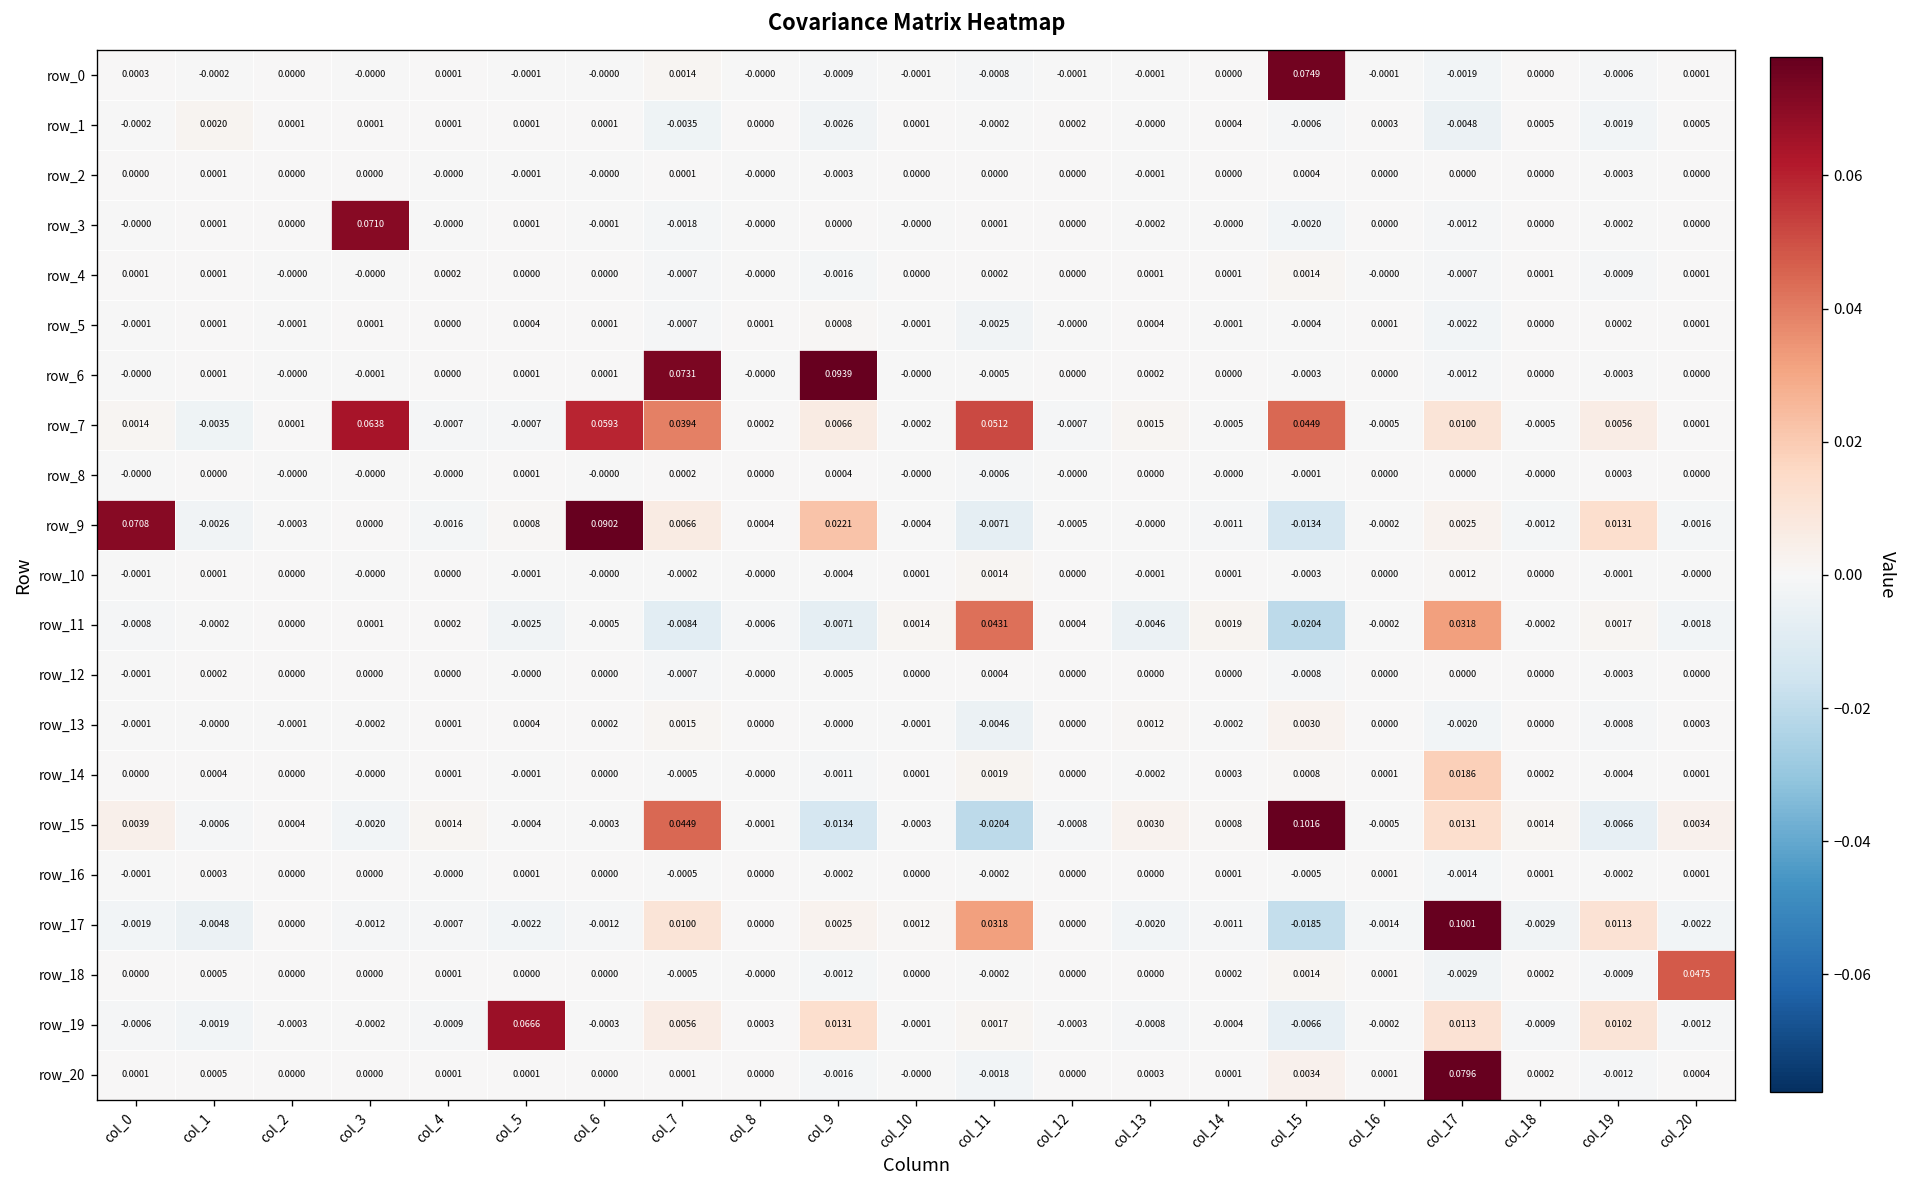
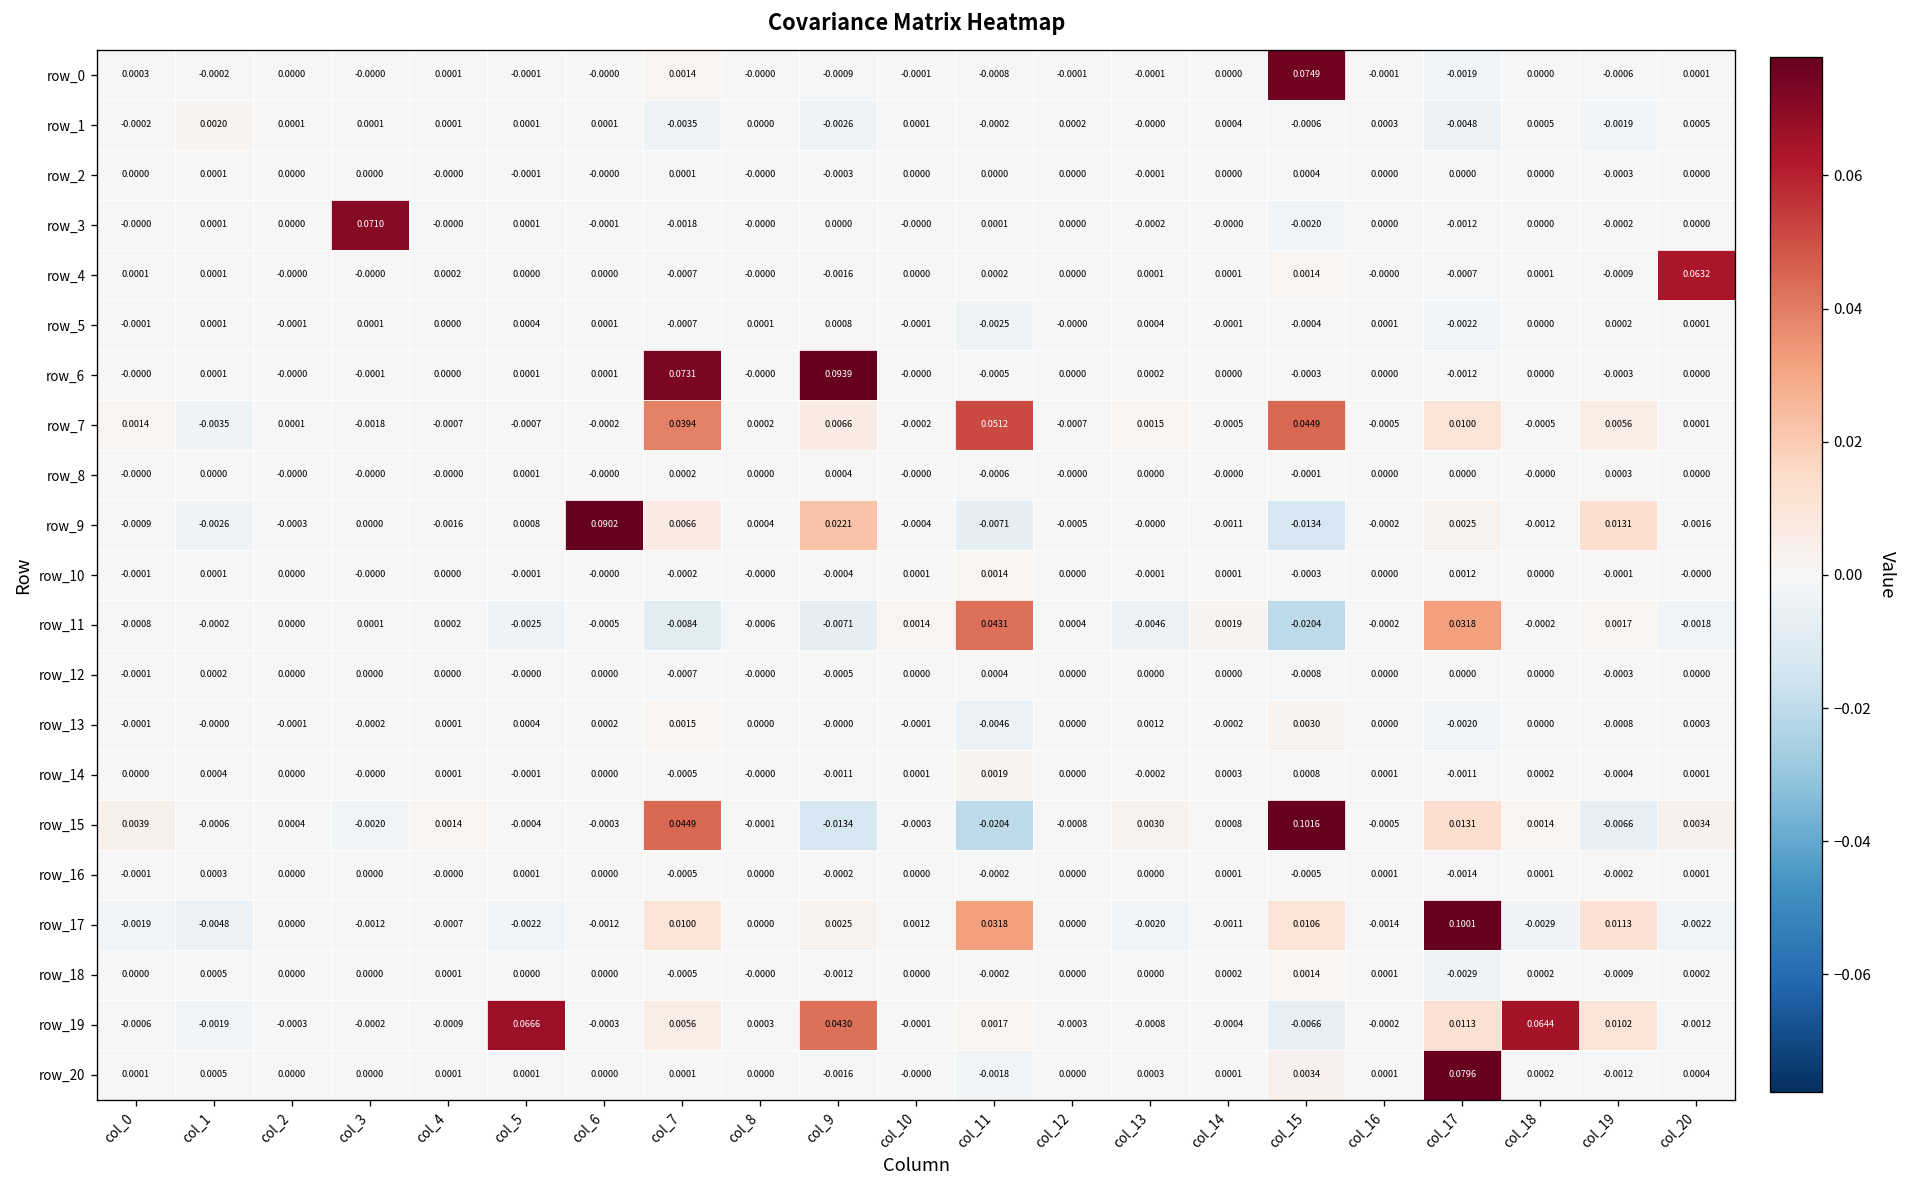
  {
    "row_4": {
      "col_0": 0.0001,
      "col_1": 0.0001,
      "col_2": -0.0000,
      "col_3": -0.0000,
      "col_4": 0.0002,
      "col_5": 0.0000,
      "col_6": 0.0000,
      "col_7": -0.0007,
      "col_8": -0.0000,
      "col_9": -0.0016,
      "col_10": 0.0000,
      "col_11": 0.0002,
      "col_12": 0.0000,
      "col_13": 0.0001,
      "col_14": 0.0001,
      "col_15": 0.0014,
      "col_16": -0.0000,
      "col_17": -0.0007,
      "col_18": 0.0001,
      "col_19": -0.0009,
-     "col_20": 0.0001
+     "col_20": 0.0632
    },
    "row_7": {
      "col_0": 0.0014,
      "col_1": -0.0035,
      "col_2": 0.0001,
-     "col_3": 0.0638,
+     "col_3": -0.0018,
      "col_4": -0.0007,
      "col_5": -0.0007,
-     "col_6": 0.0593,
+     "col_6": -0.0002,
      "col_7": 0.0394,
      "col_8": 0.0002,
      "col_9": 0.0066,
      "col_10": -0.0002,
      "col_11": 0.0512,
      "col_12": -0.0007,
      "col_13": 0.0015,
      "col_14": -0.0005,
      "col_15": 0.0449,
      "col_16": -0.0005,
      "col_17": 0.0100,
      "col_18": -0.0005,
      "col_19": 0.0056,
      "col_20": 0.0001
    },
    "row_9": {
-     "col_0": 0.0708,
+     "col_0": -0.0009,
      "col_1": -0.0026,
      "col_2": -0.0003,
      "col_3": 0.0000,
      "col_4": -0.0016,
      "col_5": 0.0008,
      "col_6": 0.0902,
      "col_7": 0.0066,
      "col_8": 0.0004,
      "col_9": 0.0221,
      "col_10": -0.0004,
      "col_11": -0.0071,
      "col_12": -0.0005,
      "col_13": -0.0000,
      "col_14": -0.0011,
      "col_15": -0.0134,
      "col_16": -0.0002,
      "col_17": 0.0025,
      "col_18": -0.0012,
      "col_19": 0.0131,
      "col_20": -0.0016
    },
    "row_14": {
      "col_0": 0.0000,
      "col_1": 0.0004,
      "col_2": 0.0000,
      "col_3": -0.0000,
      "col_4": 0.0001,
      "col_5": -0.0001,
      "col_6": 0.0000,
      "col_7": -0.0005,
      "col_8": -0.0000,
      "col_9": -0.0011,
      "col_10": 0.0001,
      "col_11": 0.0019,
      "col_12": 0.0000,
      "col_13": -0.0002,
      "col_14": 0.0003,
      "col_15": 0.0008,
      "col_16": 0.0001,
-     "col_17": 0.0186,
+     "col_17": -0.0011,
      "col_18": 0.0002,
      "col_19": -0.0004,
      "col_20": 0.0001
    },
    "row_17": {
      "col_0": -0.0019,
      "col_1": -0.0048,
      "col_2": 0.0000,
      "col_3": -0.0012,
      "col_4": -0.0007,
      "col_5": -0.0022,
      "col_6": -0.0012,
      "col_7": 0.0100,
      "col_8": 0.0000,
      "col_9": 0.0025,
      "col_10": 0.0012,
      "col_11": 0.0318,
      "col_12": 0.0000,
      "col_13": -0.0020,
      "col_14": -0.0011,
-     "col_15": -0.0185,
+     "col_15": 0.0106,
      "col_16": -0.0014,
      "col_17": 0.1001,
      "col_18": -0.0029,
      "col_19": 0.0113,
      "col_20": -0.0022
    },
    "row_18": {
      "col_0": 0.0000,
      "col_1": 0.0005,
      "col_2": 0.0000,
      "col_3": 0.0000,
      "col_4": 0.0001,
      "col_5": 0.0000,
      "col_6": 0.0000,
      "col_7": -0.0005,
      "col_8": -0.0000,
      "col_9": -0.0012,
      "col_10": 0.0000,
      "col_11": -0.0002,
      "col_12": 0.0000,
      "col_13": 0.0000,
      "col_14": 0.0002,
      "col_15": 0.0014,
      "col_16": 0.0001,
      "col_17": -0.0029,
      "col_18": 0.0002,
      "col_19": -0.0009,
-     "col_20": 0.0475
+     "col_20": 0.0002
    },
    "row_19": {
      "col_0": -0.0006,
      "col_1": -0.0019,
      "col_2": -0.0003,
      "col_3": -0.0002,
      "col_4": -0.0009,
      "col_5": 0.0666,
      "col_6": -0.0003,
      "col_7": 0.0056,
      "col_8": 0.0003,
-     "col_9": 0.0131,
+     "col_9": 0.0430,
      "col_10": -0.0001,
      "col_11": 0.0017,
      "col_12": -0.0003,
      "col_13": -0.0008,
      "col_14": -0.0004,
      "col_15": -0.0066,
      "col_16": -0.0002,
      "col_17": 0.0113,
-     "col_18": -0.0009,
+     "col_18": 0.0644,
      "col_19": 0.0102,
      "col_20": -0.0012
    }
  }
